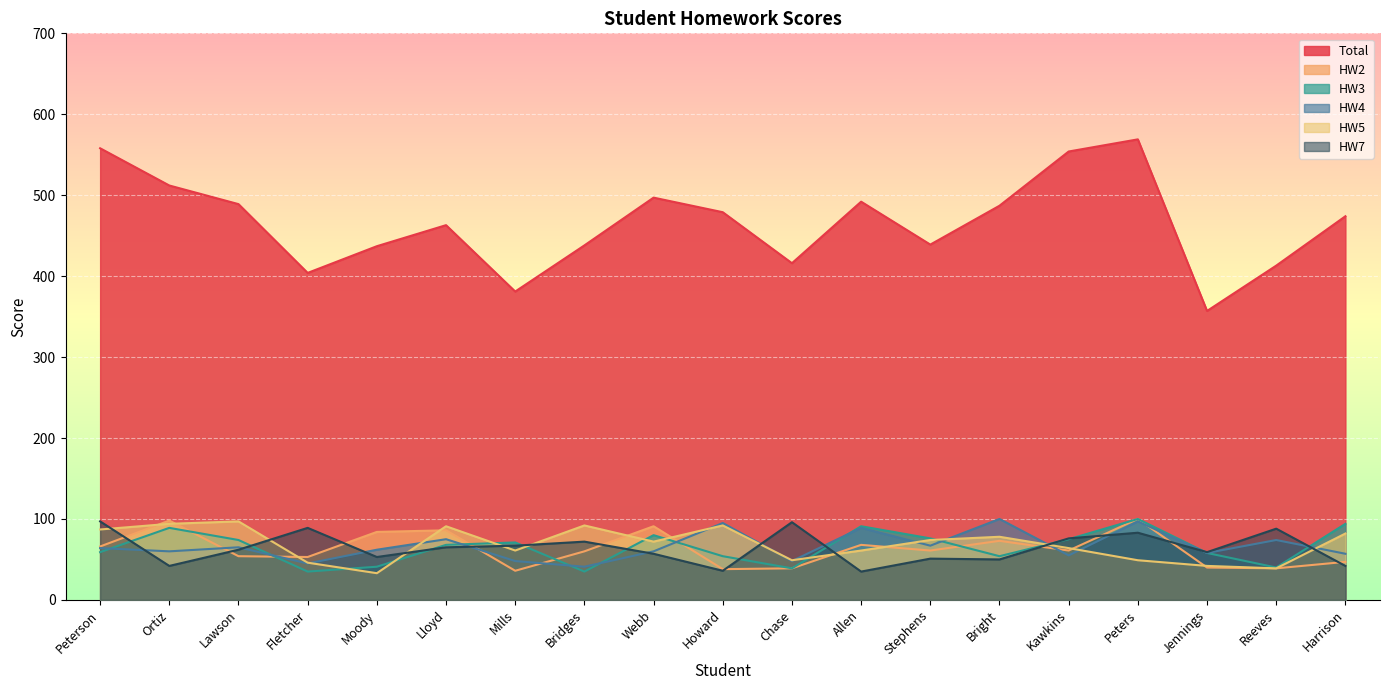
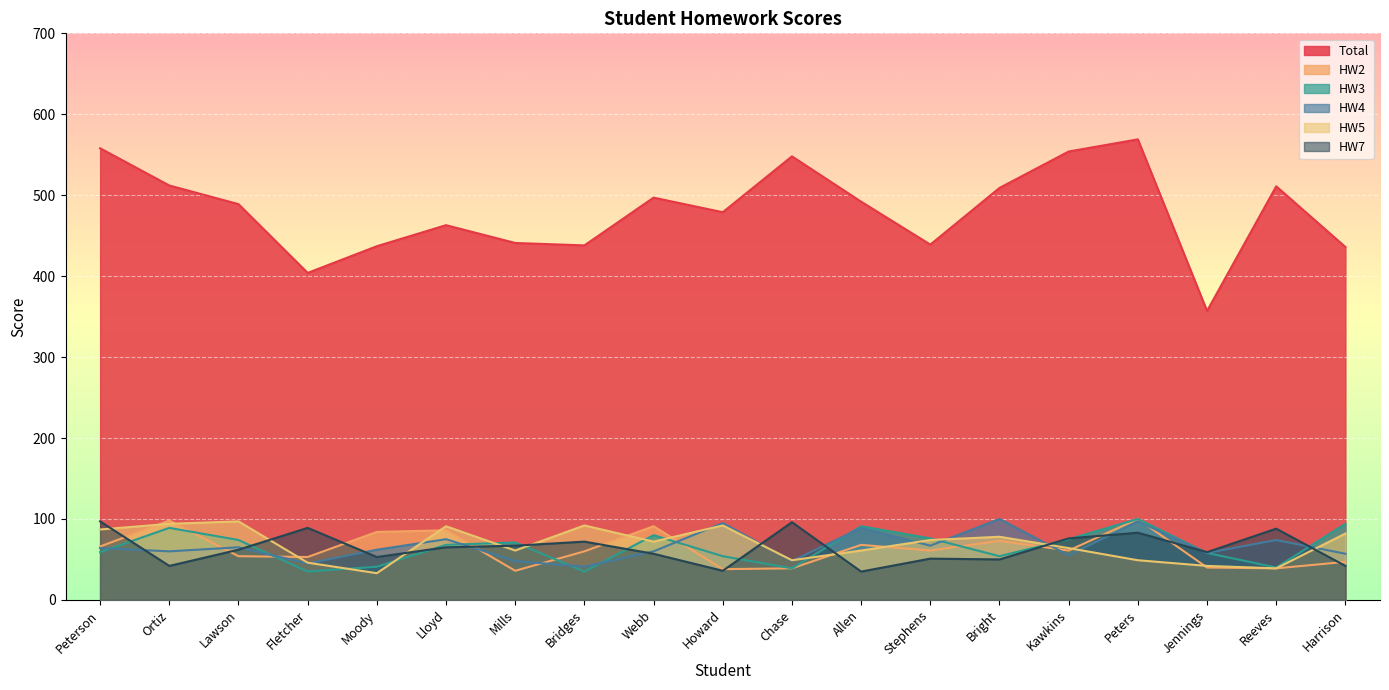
  {
    "Total": {
      "Peterson": 560,
      "Ortiz": 510,
      "Lawson": 490,
      "Fletcher": 400,
      "Moody": 440,
      "Lloyd": 460,
-     "Mills": 380,
+     "Mills": 440,
      "Bridges": 440,
      "Webb": 500,
      "Howard": 480,
-     "Chase": 420,
+     "Chase": 550,
      "Allen": 490,
      "Stephens": 440,
-     "Bright": 490,
+     "Bright": 510,
      "Kawkins": 550,
      "Peters": 570,
      "Jennings": 360,
-     "Reeves": 410,
-     "Harrison": 470
+     "Reeves": 510,
+     "Harrison": 440
    }
  }
